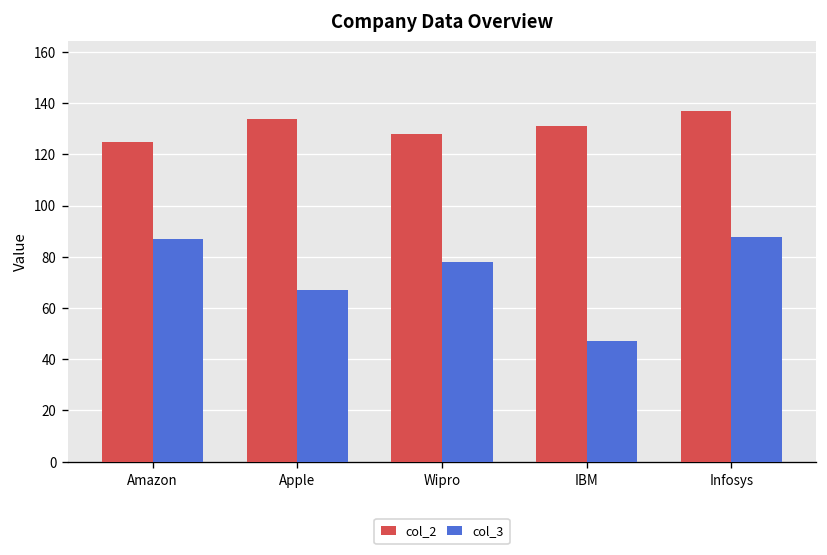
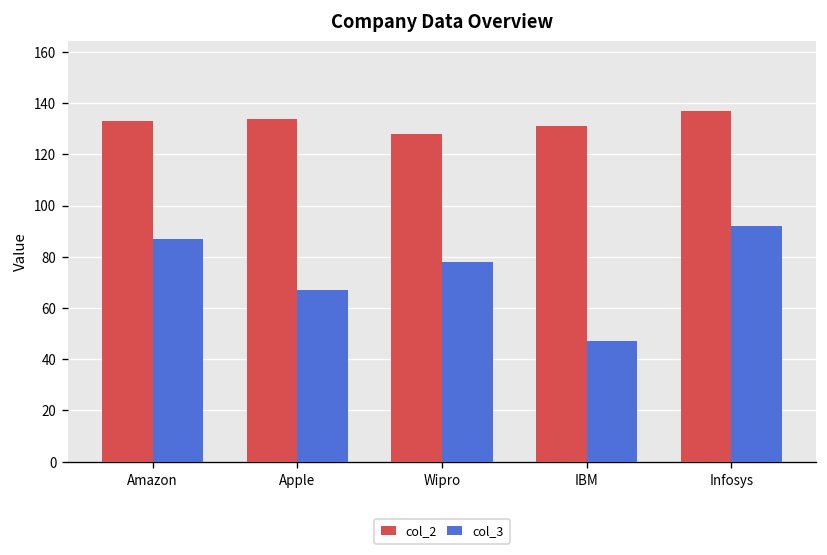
  {
    "col_2": {
-     "Amazon": 125,
+     "Amazon": 133,
      "Apple": 134,
      "Wipro": 128,
      "IBM": 131,
      "Infosys": 137
    },
    "col_3": {
      "Amazon": 87,
      "Apple": 67,
      "Wipro": 78,
      "IBM": 47,
-     "Infosys": 88
+     "Infosys": 92
    }
  }
